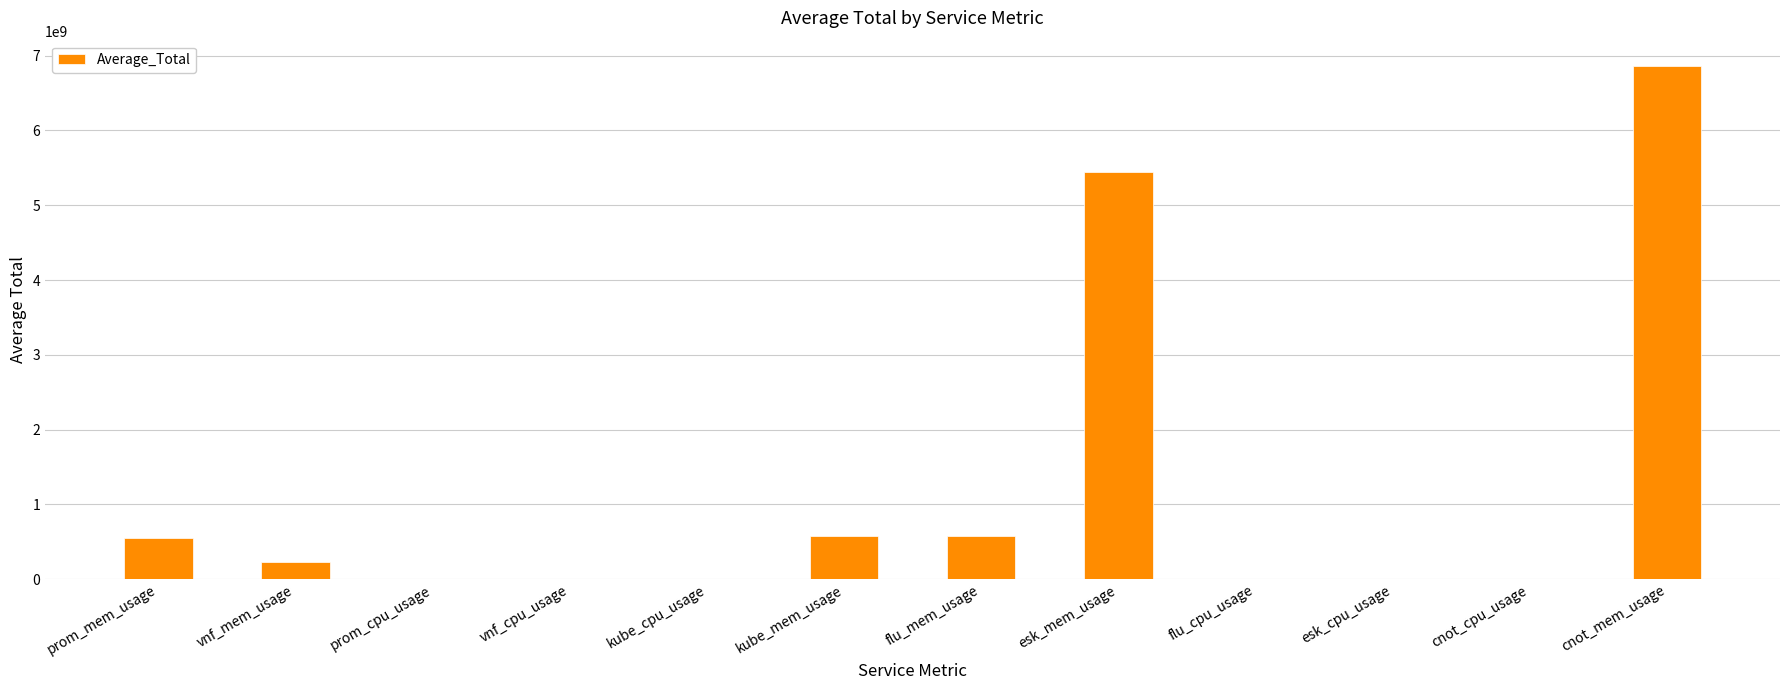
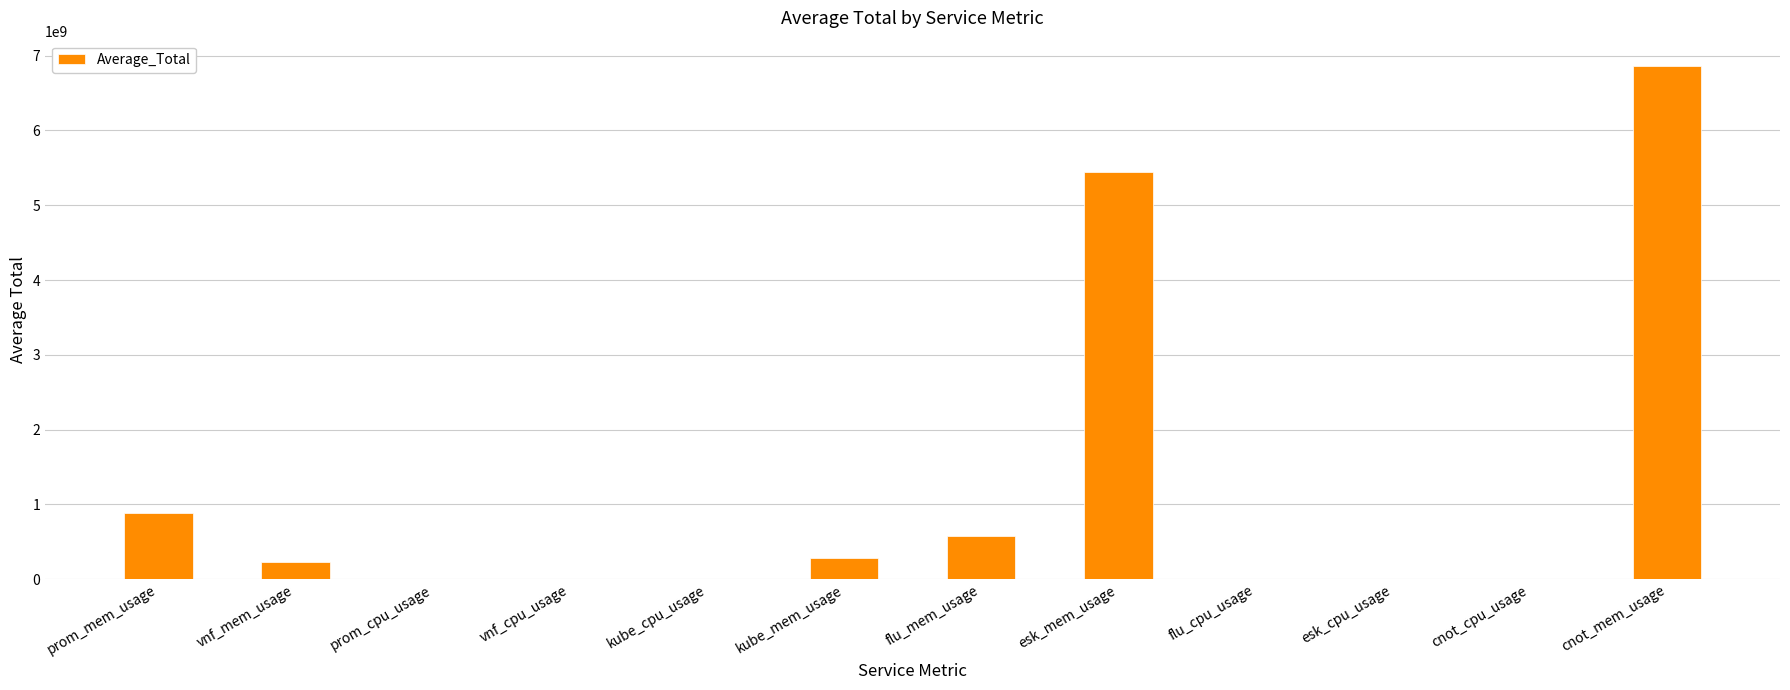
  {
-   "prom_mem_usage": 500000000,
+   "prom_mem_usage": 900000000,
    "vnf_mem_usage": 200000000,
-   "kube_mem_usage": 600000000,
+   "kube_mem_usage": 300000000,
    "flu_mem_usage": 600000000,
    "esk_mem_usage": 5400000000,
    "cnot_mem_usage": 6900000000
  }
